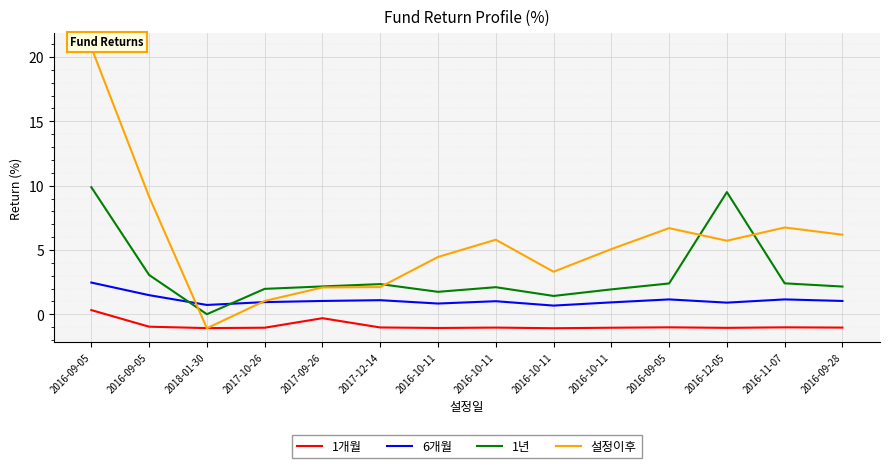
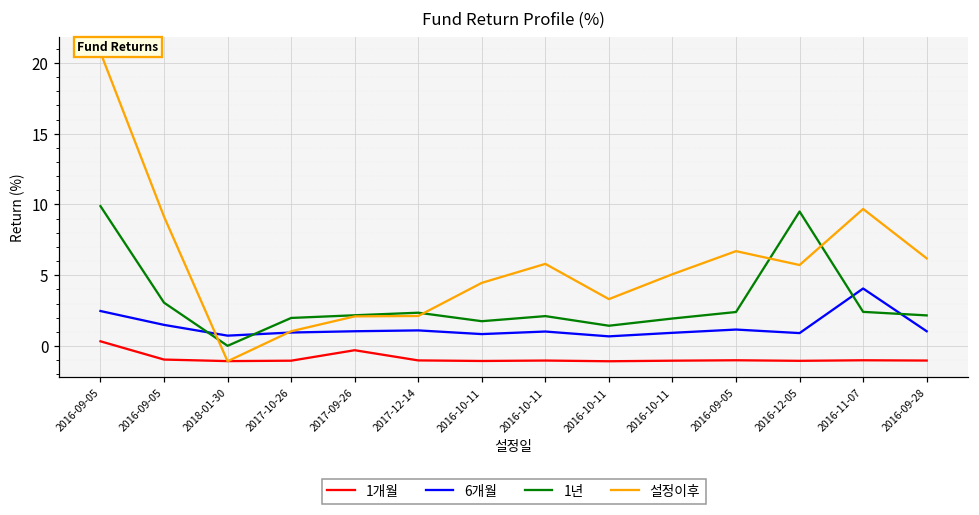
  {
    "1개월": {
      "2017-10-26": -1.0,
      "2017-09-26": -0.3,
      "2017-12-14": -1.0,
      "2016-12-05": -1.1,
      "2016-11-07": -1.0,
      "2016-09-28": -1.0
    },
    "6개월": {
      "2018-01-30": 0.7,
      "2017-09-26": 1.0,
      "2017-12-14": 1.1,
      "2016-12-05": 0.9,
-     "2016-11-07": 1.2,
+     "2016-11-07": 4.1,
      "2016-09-28": 1.0
    },
    "1년": {
      "2018-01-30": 0.0,
      "2017-10-26": 2.0,
      "2017-12-14": 2.4,
      "2016-12-05": 9.5,
      "2016-11-07": 2.4,
      "2016-09-28": 2.2
    },
    "설정이후": {
      "2017-12-14": 2.1,
      "2016-12-05": 5.7,
-     "2016-11-07": 6.8,
+     "2016-11-07": 9.7,
      "2016-09-28": 6.2
    }
  }
